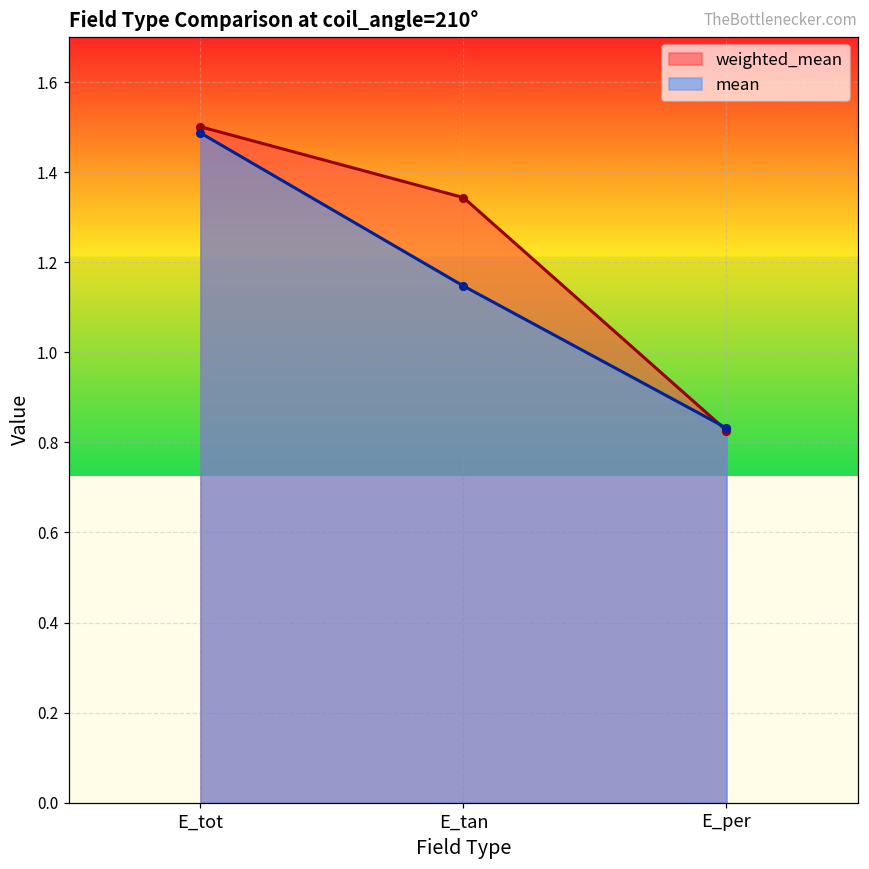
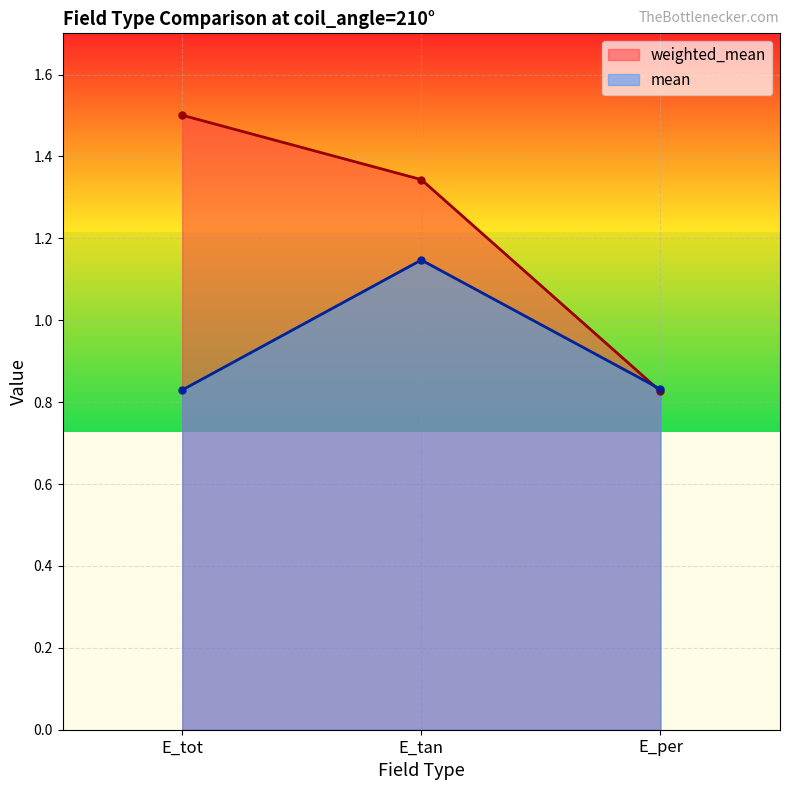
  {
    "weighted_mean": {
      "E_tot": 1.50,
      "E_tan": 1.34
    },
    "mean": {
-     "E_tot": 1.49,
+     "E_tot": 0.83,
      "E_tan": 1.15
    }
  }
